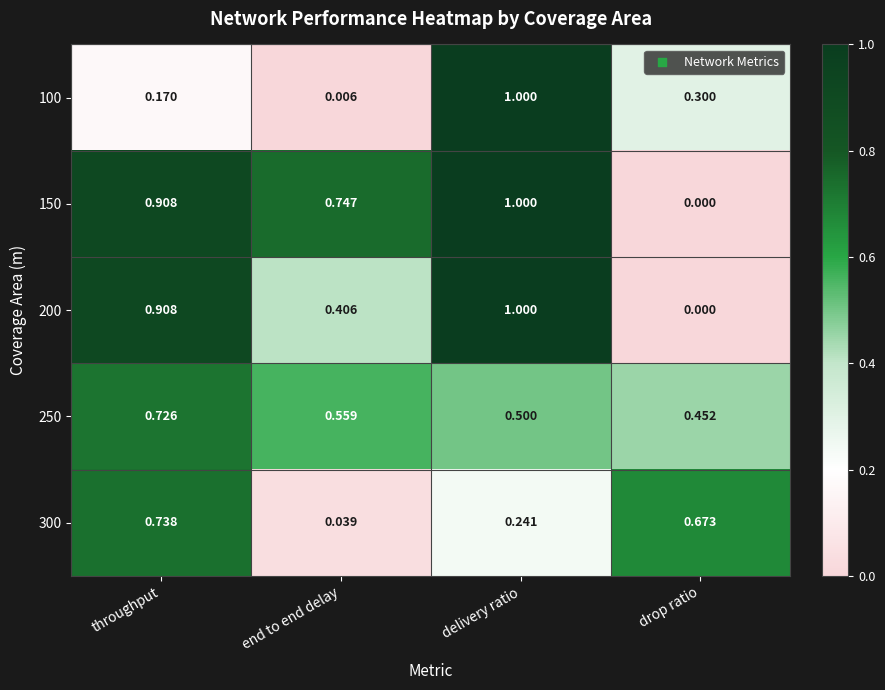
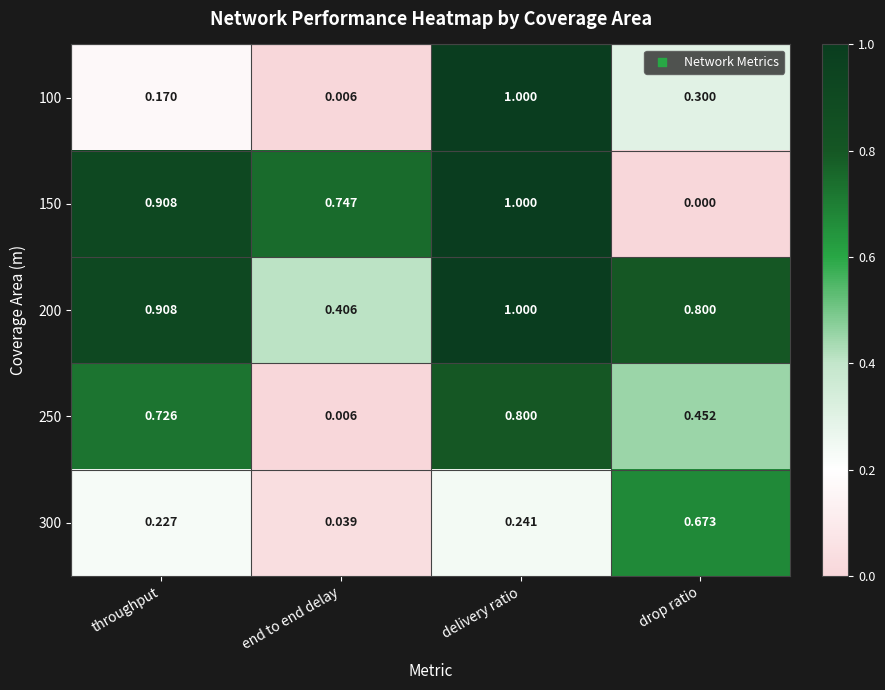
  {
    "100": {
      "throughput": 0.170,
      "end to end delay": 0.006,
      "delivery ratio": 1.000,
      "drop ratio": 0.300
    },
    "150": {
      "throughput": 0.908,
      "end to end delay": 0.747,
      "delivery ratio": 1.000,
      "drop ratio": 0.000
    },
    "200": {
      "throughput": 0.908,
      "end to end delay": 0.406,
      "delivery ratio": 1.000,
-     "drop ratio": 0.000
+     "drop ratio": 0.800
    },
    "250": {
      "throughput": 0.726,
-     "end to end delay": 0.559,
-     "delivery ratio": 0.500,
+     "end to end delay": 0.006,
+     "delivery ratio": 0.800,
      "drop ratio": 0.452
    },
    "300": {
-     "throughput": 0.738,
+     "throughput": 0.227,
      "end to end delay": 0.039,
      "delivery ratio": 0.241,
      "drop ratio": 0.673
    }
  }
